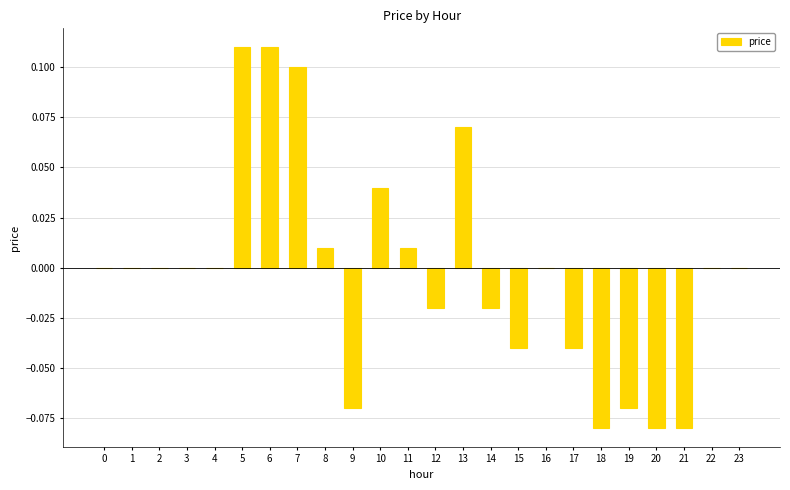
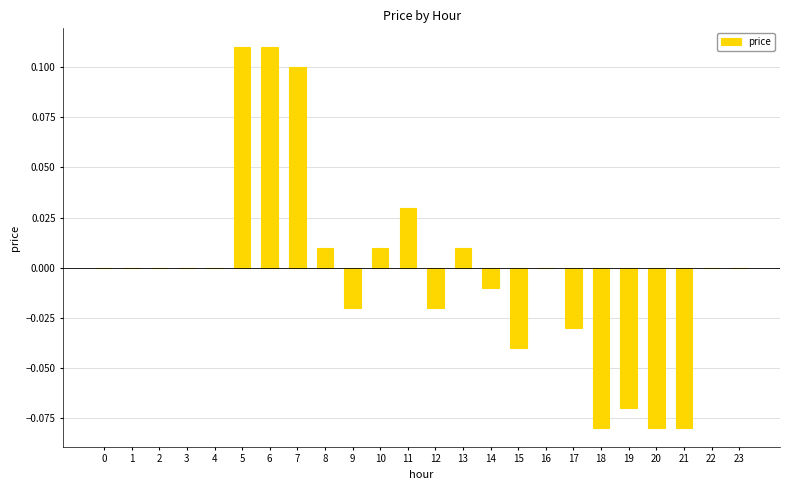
  {
    "0": 0.00,
    "1": 0.00,
    "2": 0.00,
    "3": 0.00,
    "4": 0.00,
    "5": 0.11,
    "6": 0.11,
    "7": 0.10,
    "8": 0.01,
-   "9": -0.07,
-   "10": 0.04,
-   "11": 0.01,
+   "9": -0.02,
+   "10": 0.01,
+   "11": 0.03,
    "12": -0.02,
-   "13": 0.07,
-   "14": -0.02,
+   "13": 0.01,
+   "14": -0.01,
    "15": -0.04,
    "16": 0.00,
-   "17": -0.04,
+   "17": -0.03,
    "18": -0.08,
    "19": -0.07,
    "20": -0.08,
    "21": -0.08,
    "22": 0.00,
    "23": 0.00
  }
